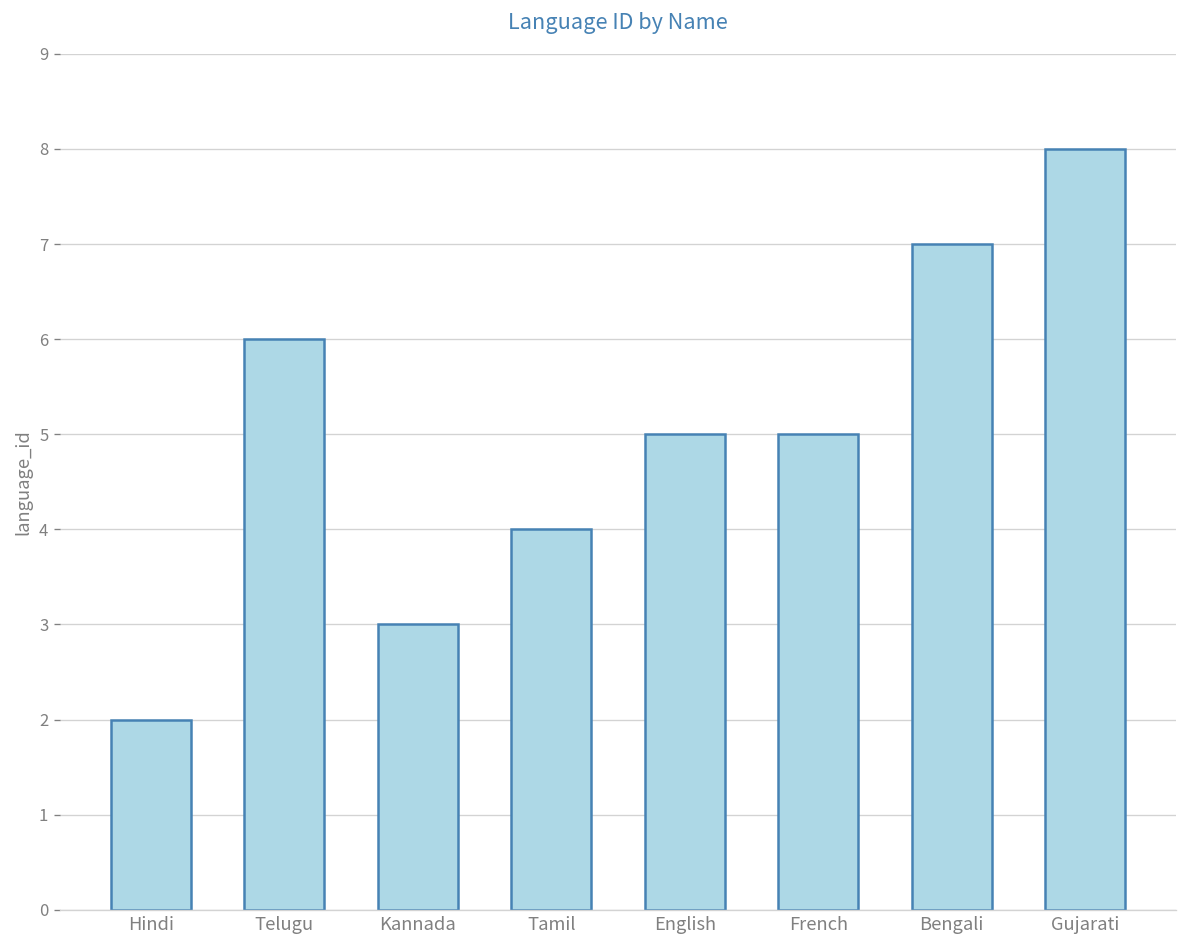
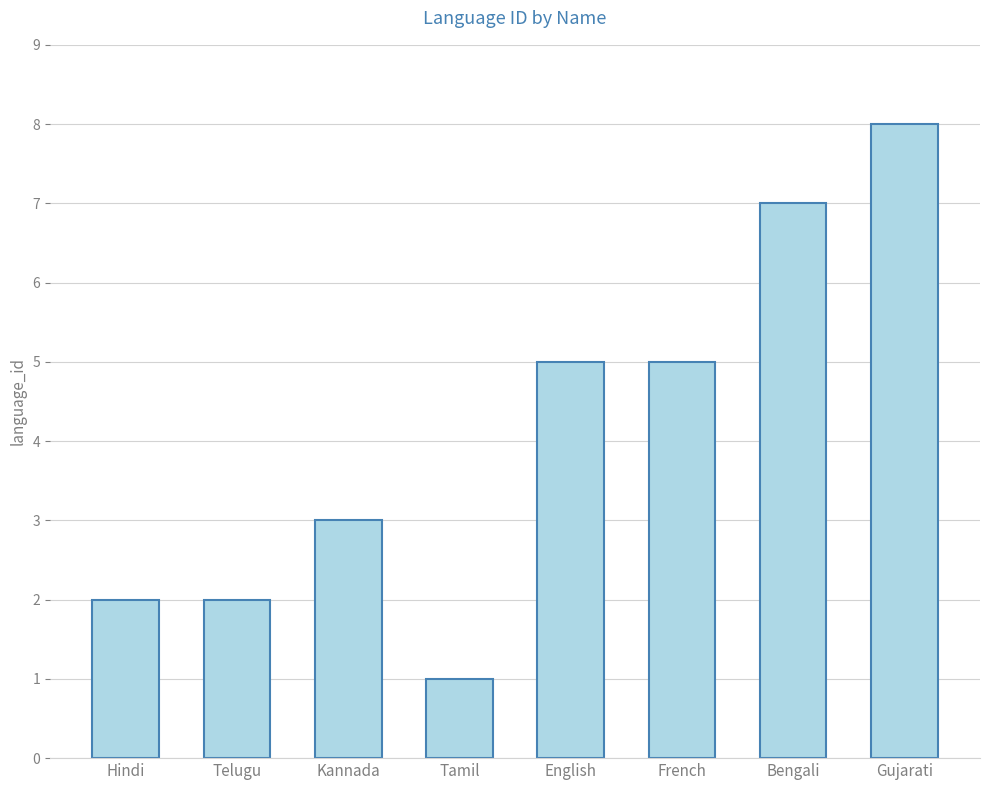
  {
    "Hindi": 2,
-   "Telugu": 6,
+   "Telugu": 2,
    "Kannada": 3,
-   "Tamil": 4,
+   "Tamil": 1,
    "English": 5,
    "French": 5,
    "Bengali": 7,
    "Gujarati": 8
  }
